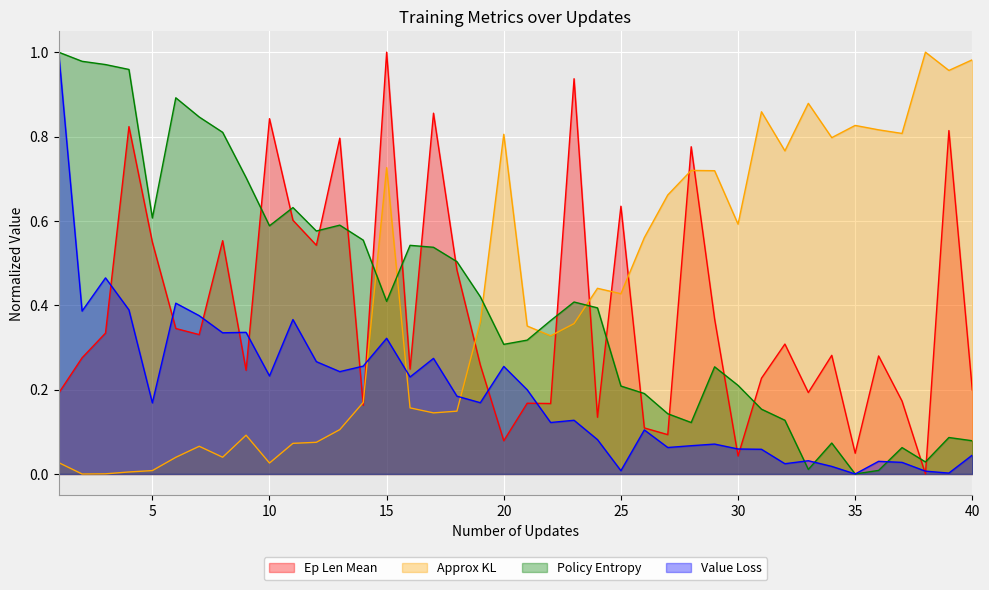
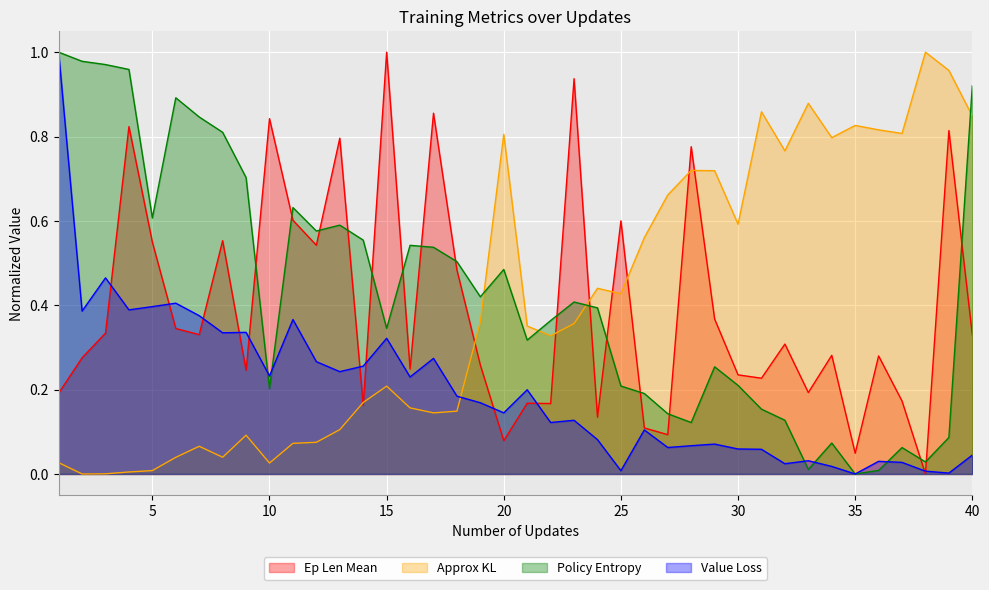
  {
    "Ep Len Mean": {
      "5": 0.55,
      "10": 0.84,
      "15": 1.00,
      "20": 0.08,
-     "25": 0.63,
-     "30": 0.04,
+     "25": 0.60,
+     "30": 0.23,
      "35": 0.05,
-     "40": 0.20
+     "40": 0.33
    },
    "Approx KL": {
      "5": 0.01,
      "10": 0.03,
-     "15": 0.73,
+     "15": 0.21,
      "20": 0.81,
      "25": 0.43,
      "30": 0.59,
      "35": 0.83,
-     "40": 0.98
+     "40": 0.85
    },
    "Policy Entropy": {
      "5": 0.61,
-     "10": 0.59,
-     "15": 0.41,
-     "20": 0.31,
+     "10": 0.20,
+     "15": 0.35,
+     "20": 0.48,
      "25": 0.21,
      "30": 0.21,
-     "40": 0.08
+     "40": 0.92
    },
    "Value Loss": {
-     "5": 0.17,
+     "5": 0.40,
      "10": 0.23,
      "15": 0.32,
-     "20": 0.26,
+     "20": 0.14,
      "25": 0.01,
      "30": 0.06,
      "40": 0.04
    }
  }
